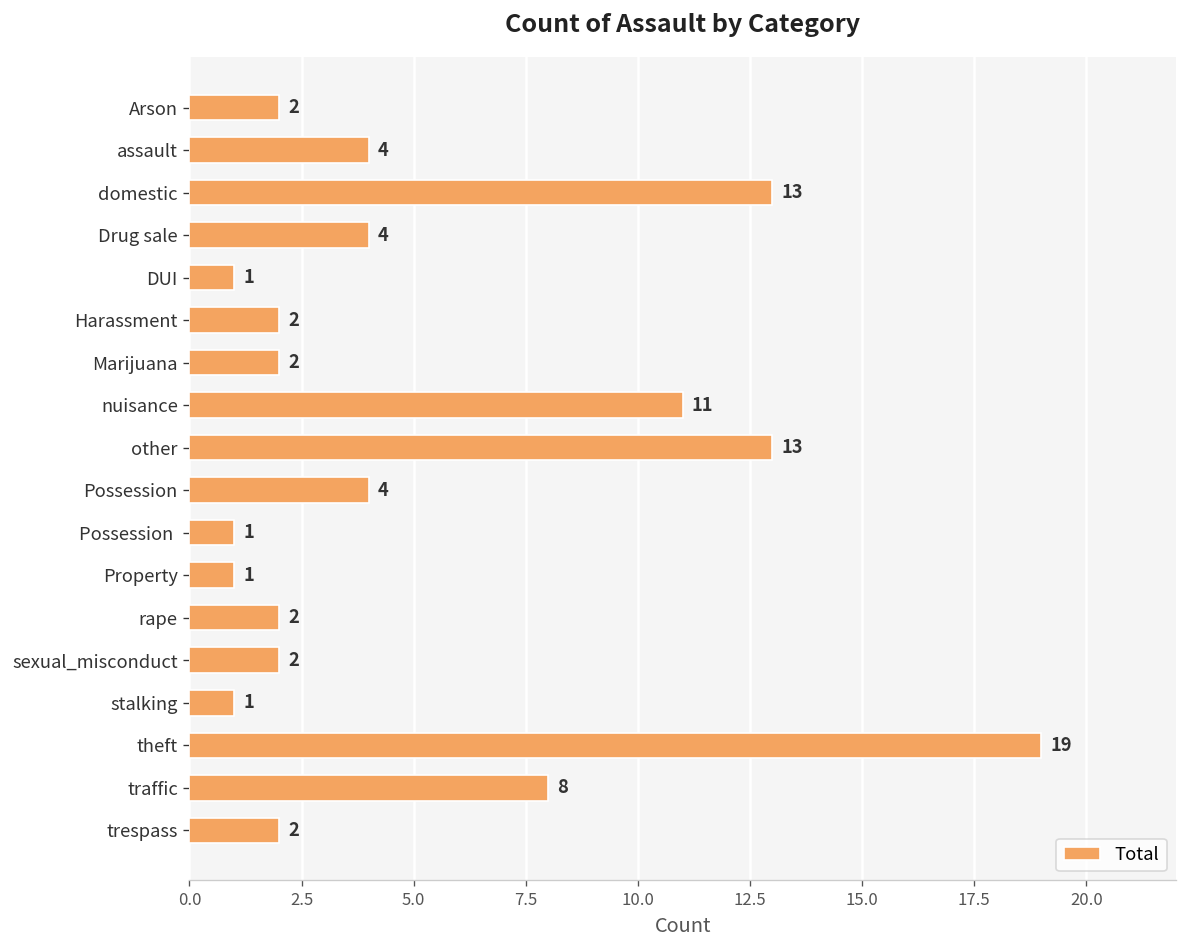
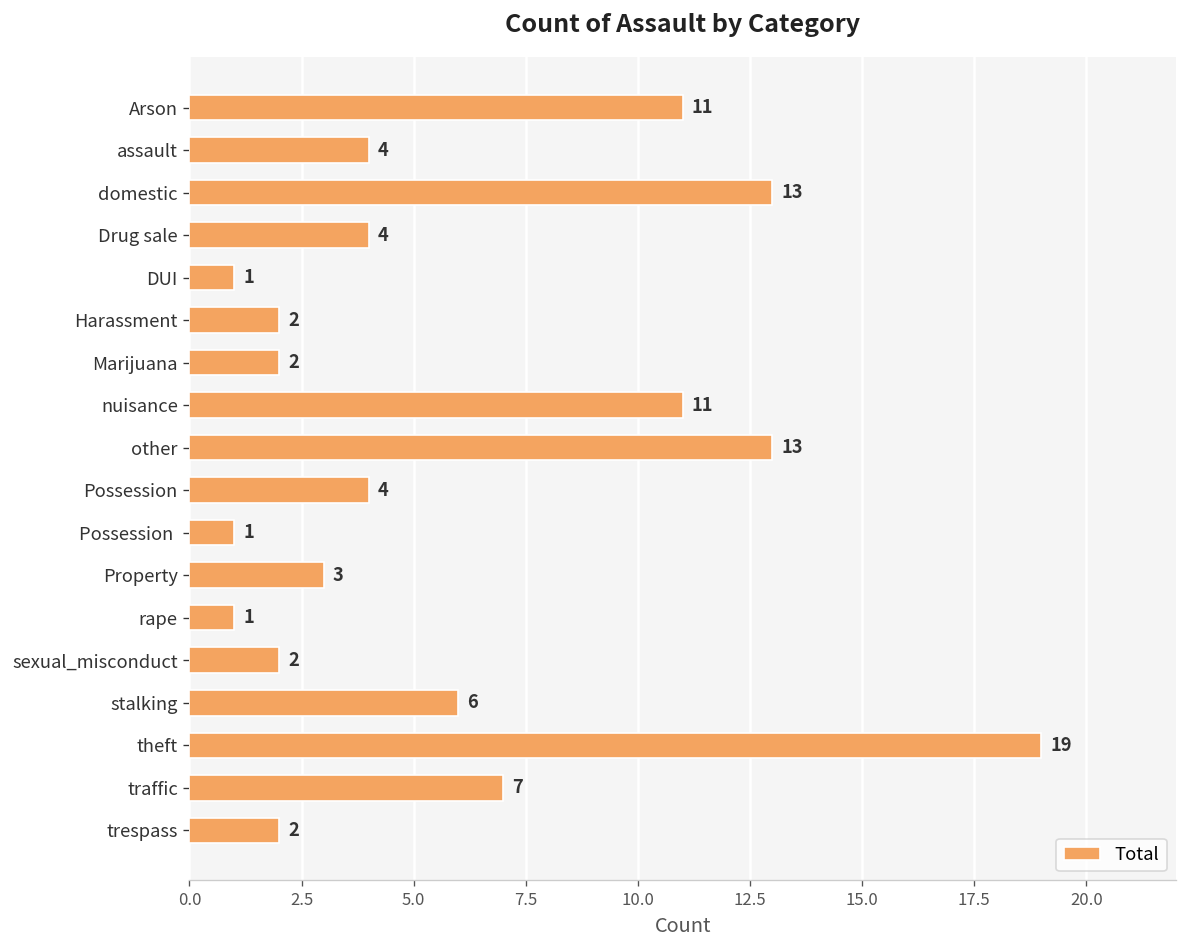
  {
-   "Arson": 2,
+   "Arson": 11,
    "assault": 4,
    "domestic": 13,
    "Drug sale": 4,
    "DUI": 1,
    "Harassment": 2,
    "Marijuana": 2,
    "nuisance": 11,
    "other": 13,
-   "Property": 1,
-   "rape": 2,
+   "Property": 3,
+   "rape": 1,
    "sexual_misconduct": 2,
-   "stalking": 1,
+   "stalking": 6,
    "theft": 19,
-   "traffic": 8,
+   "traffic": 7,
    "trespass": 2
  }
